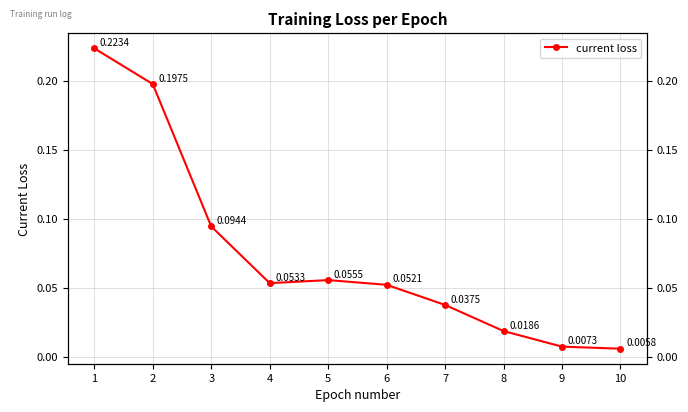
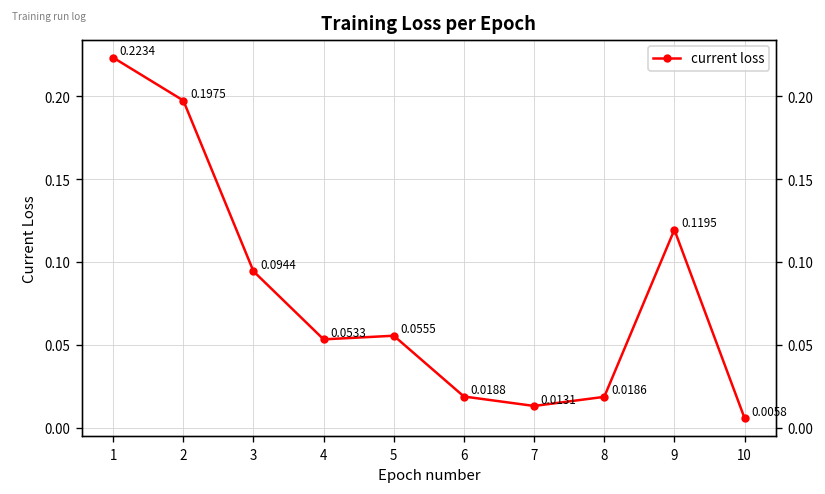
  {
    "1": 0.2234,
    "2": 0.1975,
    "3": 0.0944,
    "4": 0.0533,
    "5": 0.0555,
-   "6": 0.0521,
-   "7": 0.0375,
+   "6": 0.0188,
+   "7": 0.0131,
    "8": 0.0186,
-   "9": 0.0073,
+   "9": 0.1195,
    "10": 0.0058
  }
